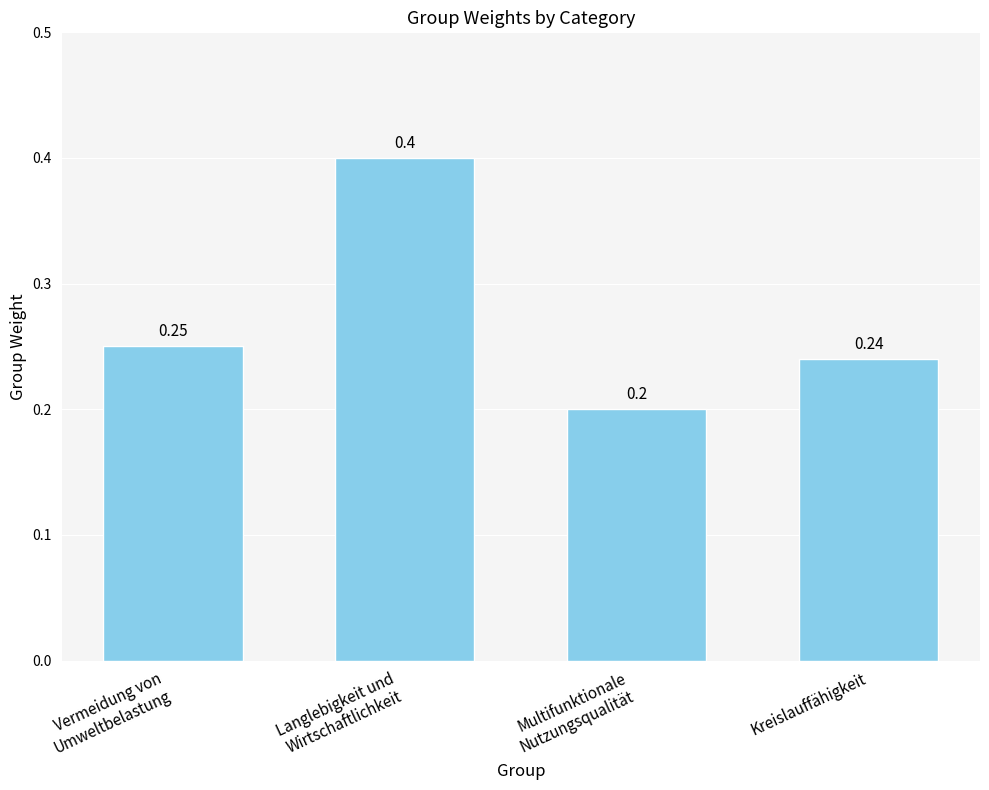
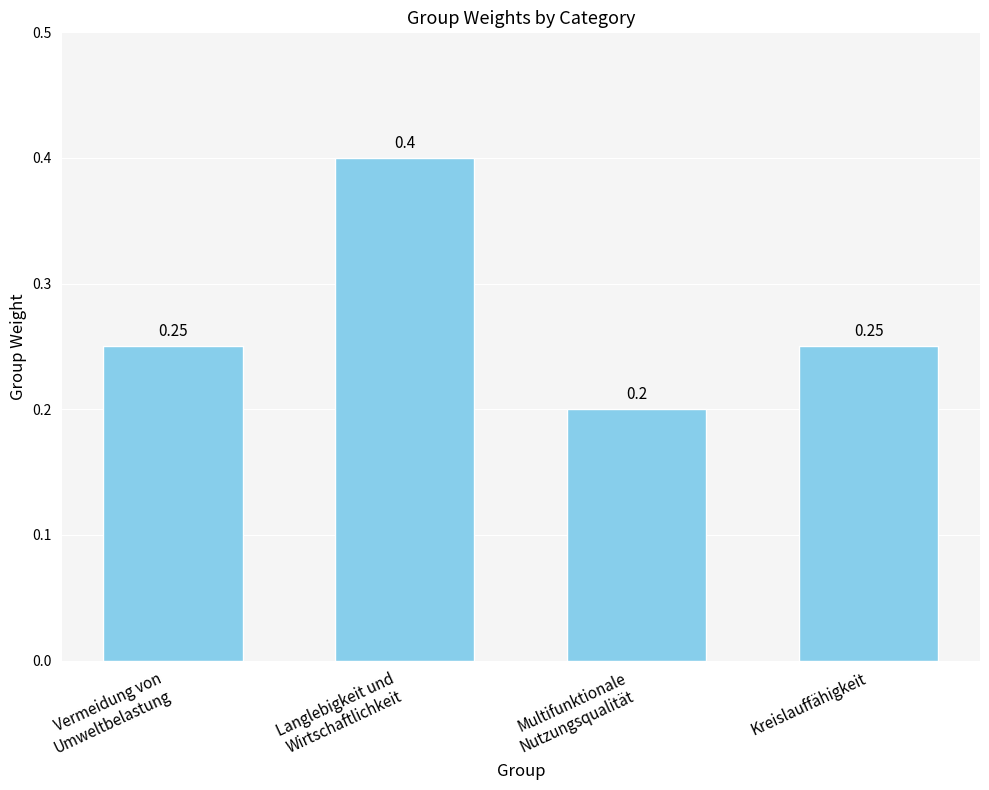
  {
    "Vermeidung von Umweltbelastung": 0.25,
    "Langlebigkeit und Wirtschaftlichkeit": 0.4,
    "Multifunktionale Nutzungsqualität": 0.2,
-   "Kreislauffähigkeit": 0.24
+   "Kreislauffähigkeit": 0.25
  }
